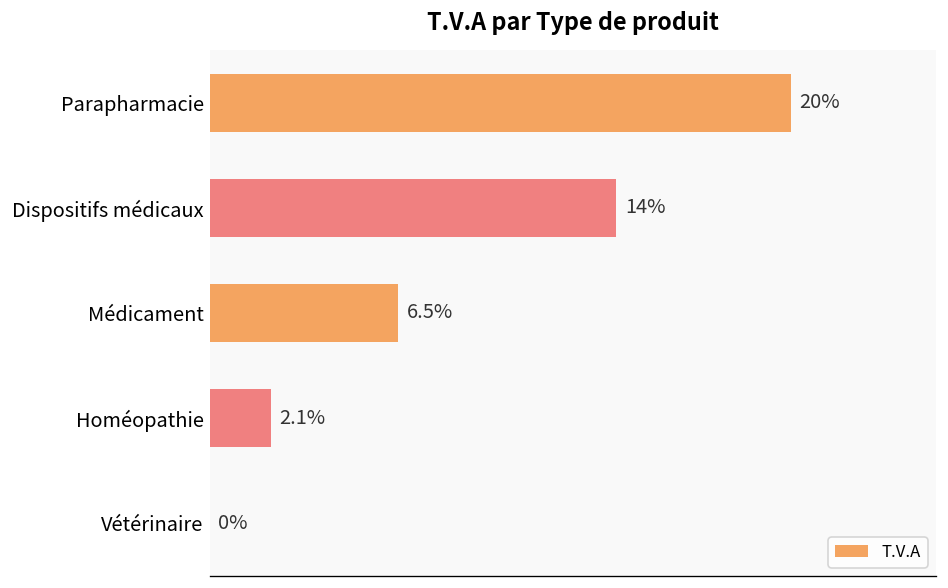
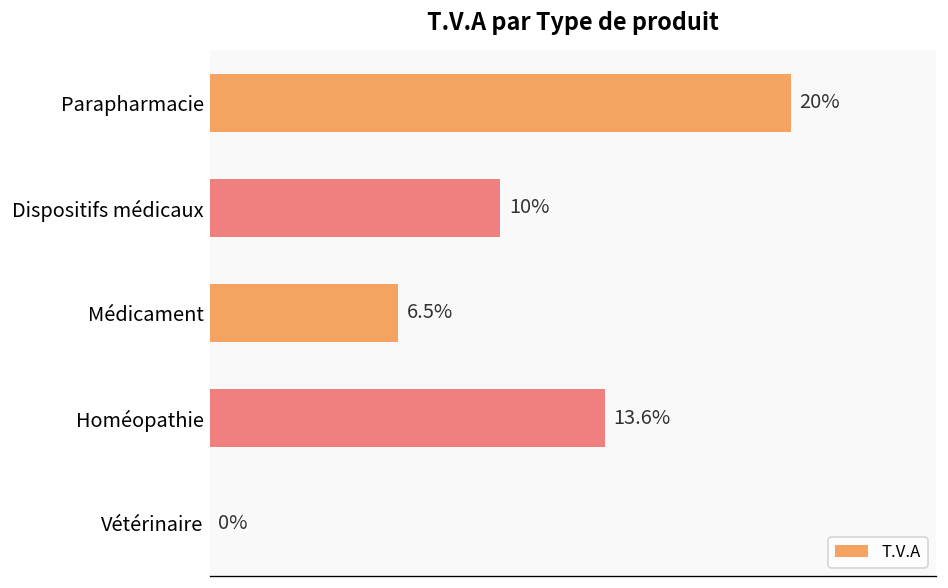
  {
    "Parapharmacie": "20%",
-   "Dispositifs médicaux": "14%",
+   "Dispositifs médicaux": "10%",
    "Médicament": "6.5%",
-   "Homéopathie": "2.1%",
+   "Homéopathie": "13.6%",
    "Vétérinaire": "0%"
  }
